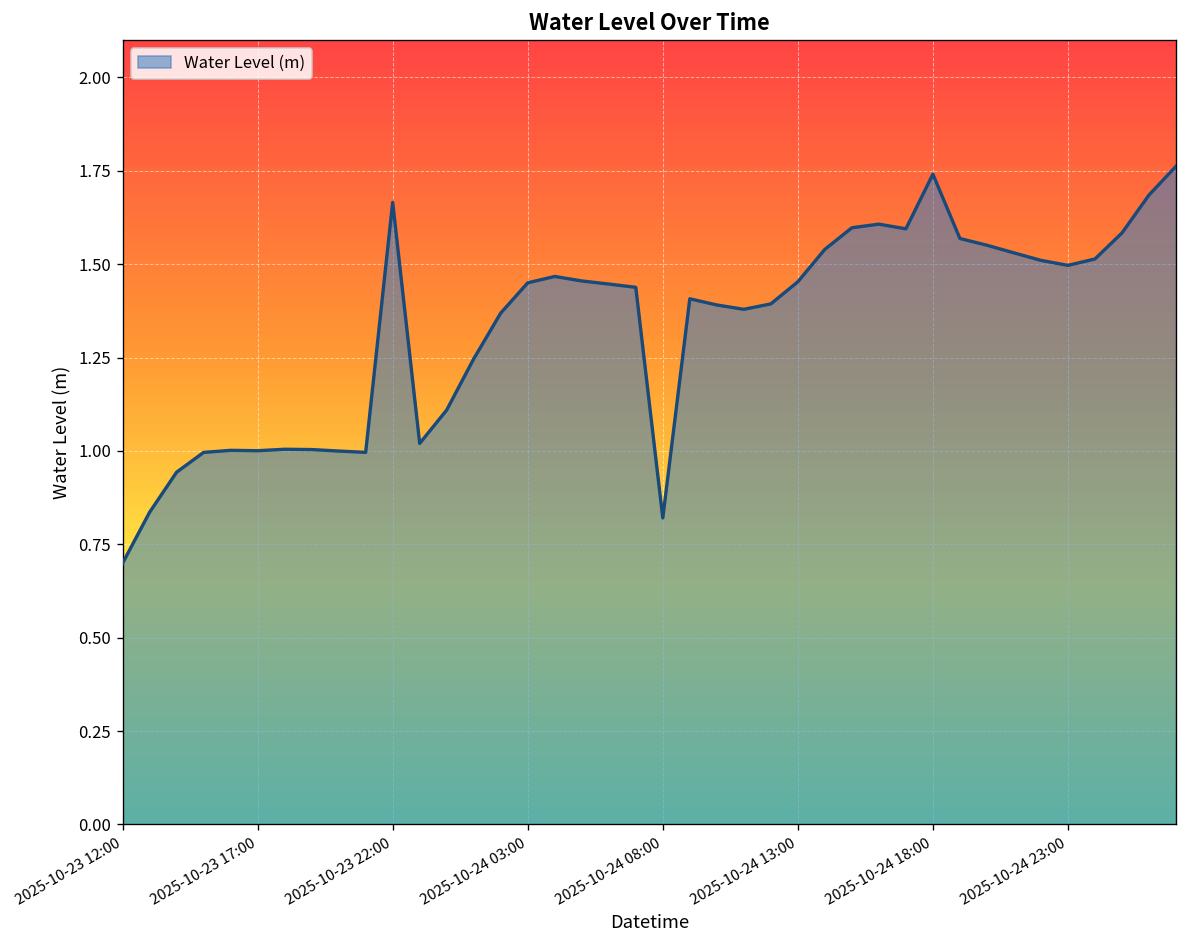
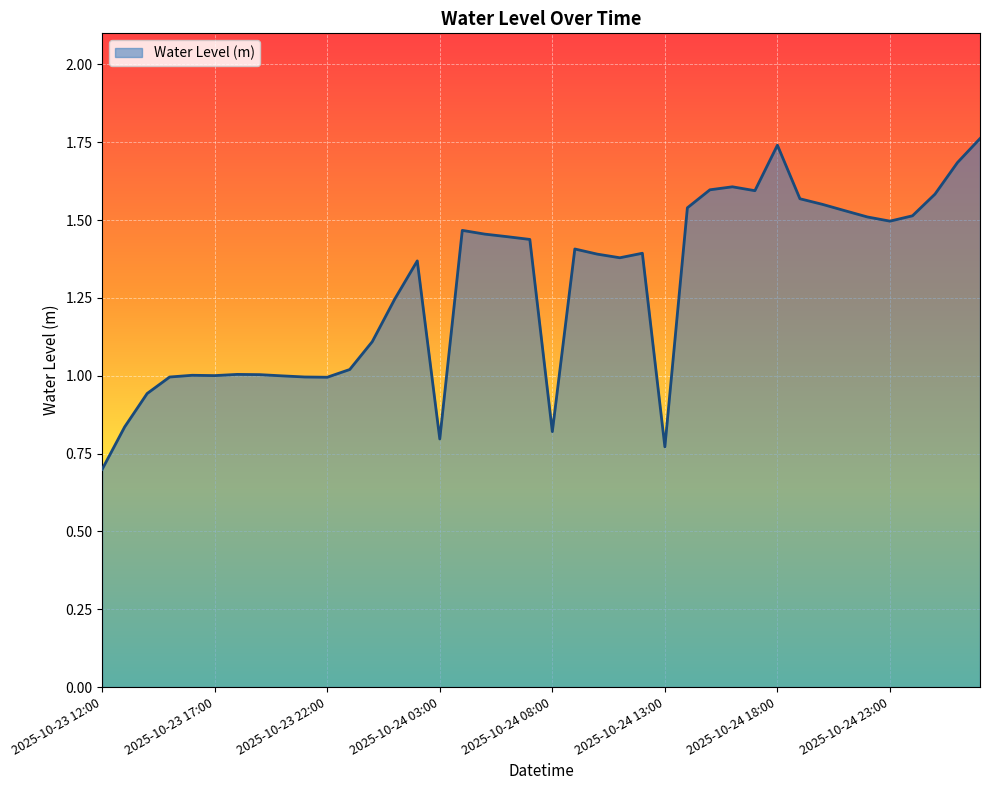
  {
    "2025-10-23 12:00": 0.70,
    "2025-10-23 17:00": 1.00,
-   "2025-10-23 22:00": 1.67,
-   "2025-10-24 03:00": 1.45,
+   "2025-10-23 22:00": 1.00,
+   "2025-10-24 03:00": 0.80,
    "2025-10-24 08:00": 0.82,
-   "2025-10-24 13:00": 1.45,
+   "2025-10-24 13:00": 0.77,
    "2025-10-24 18:00": 1.74,
    "2025-10-24 23:00": 1.50
  }
